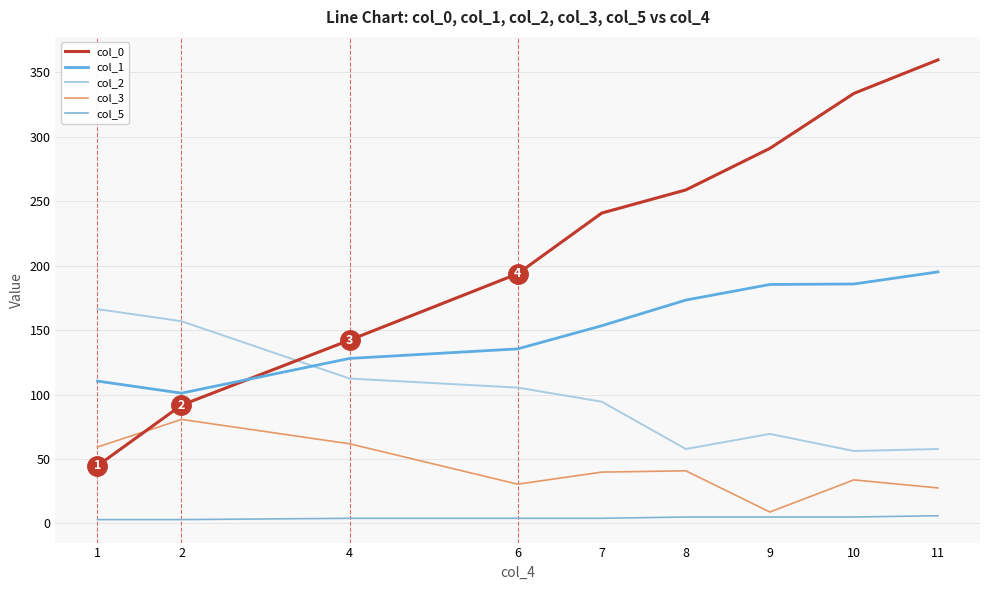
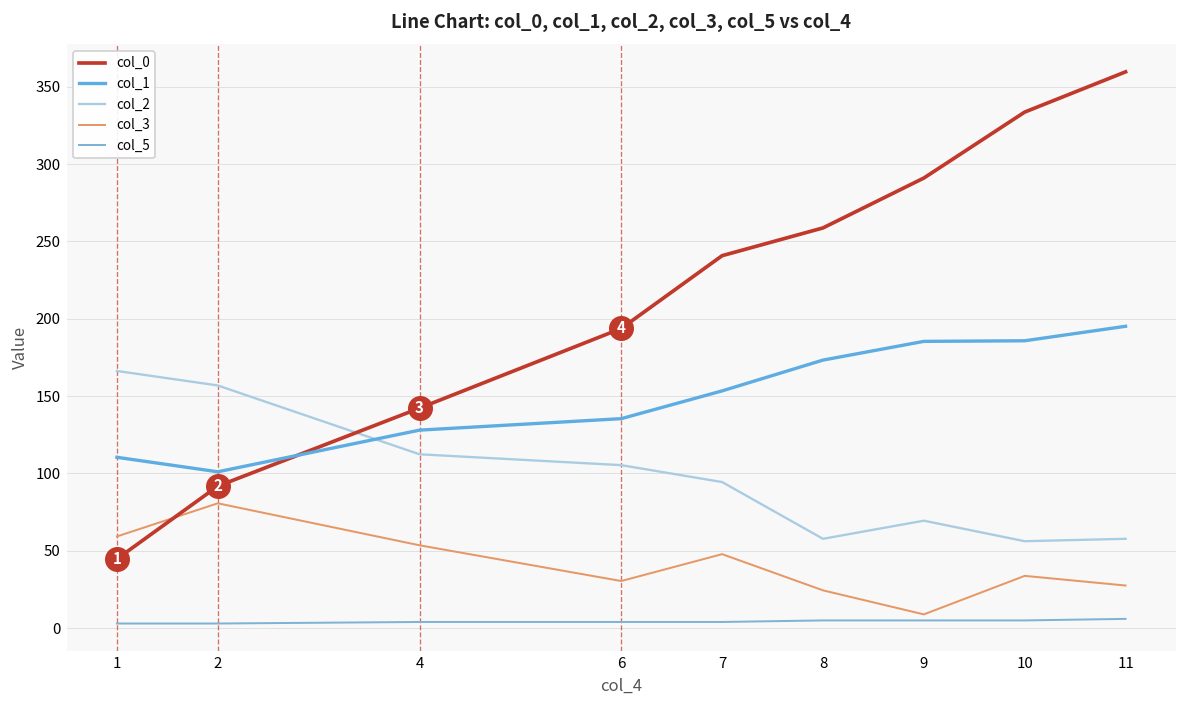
  {
    "col_3": {
      "1": 59,
      "2": 81,
-     "4": 62,
+     "4": 54,
      "6": 30,
-     "7": 40,
-     "8": 41,
+     "7": 48,
+     "8": 24,
      "9": 9,
      "10": 34,
      "11": 28
    }
  }
